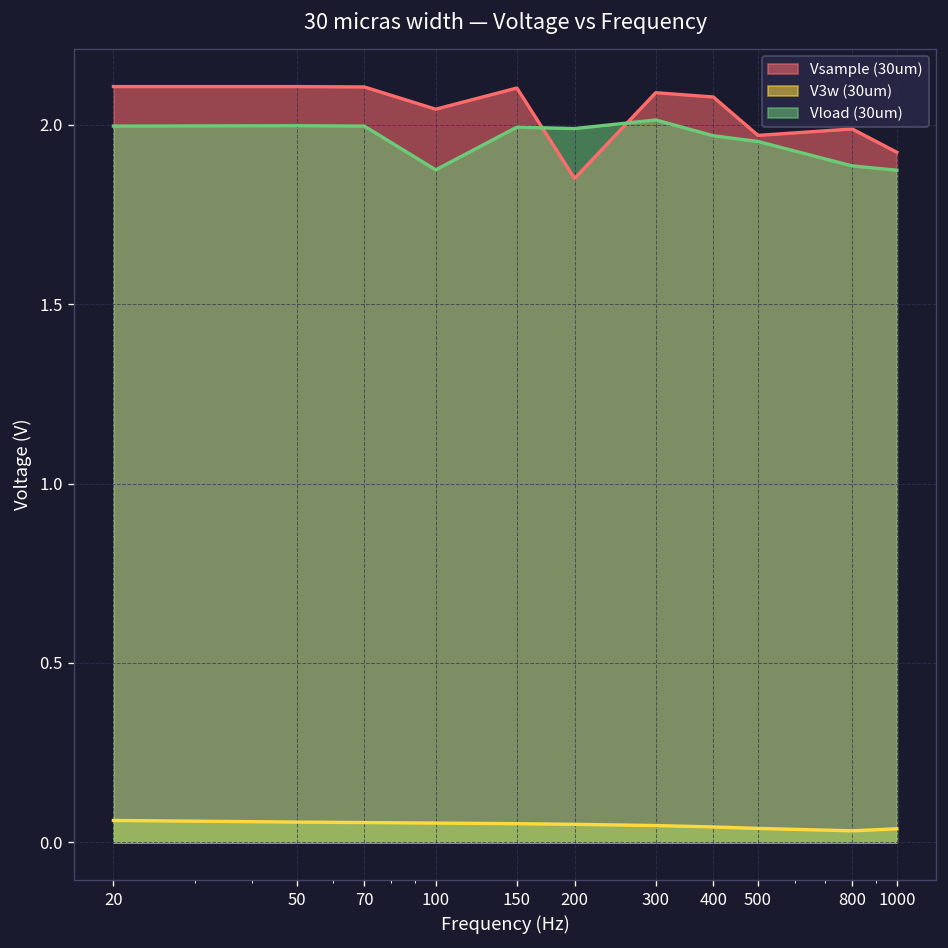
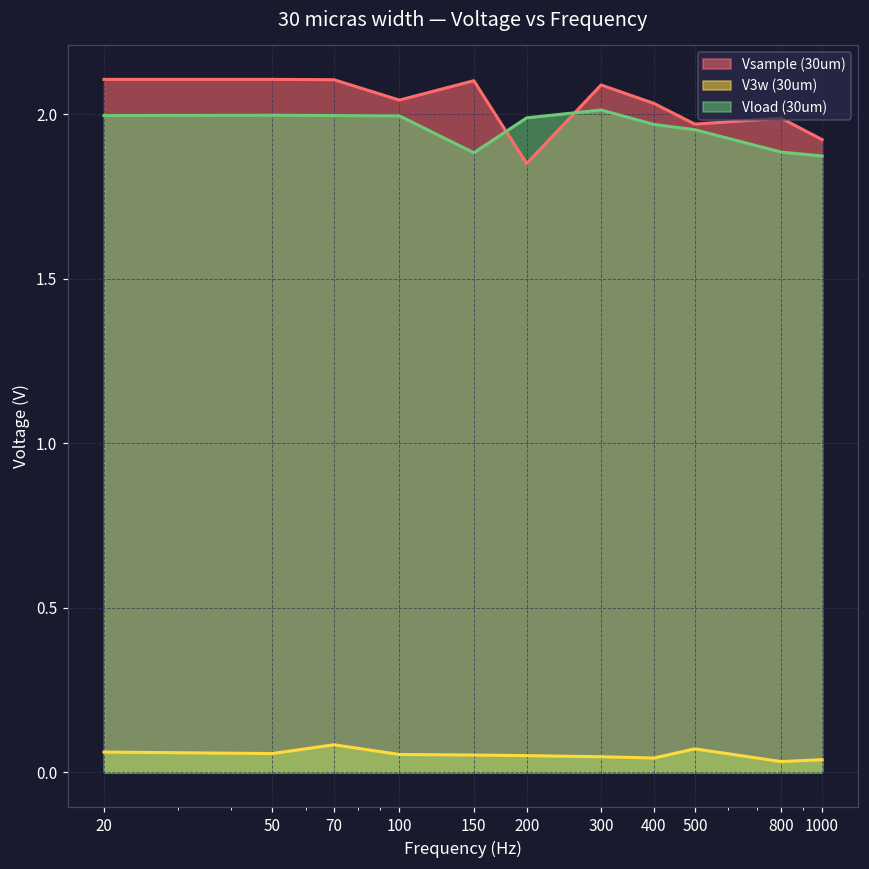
  {
    "Vsample (30um)": {
      "20": 2.11,
      "50": 2.11,
      "70": 2.11,
      "100": 2.04,
      "150": 2.10,
      "200": 1.85,
      "300": 2.09,
-     "400": 2.08,
+     "400": 2.03,
      "500": 1.97,
      "1000": 1.92
    },
    "V3w (30um)": {
      "20": 0.06,
      "50": 0.06,
-     "70": 0.06,
+     "70": 0.08,
      "100": 0.05,
      "150": 0.05,
      "200": 0.05,
      "300": 0.05,
      "400": 0.04,
-     "500": 0.04,
+     "500": 0.07,
      "800": 0.03,
      "1000": 0.04
    },
    "Vload (30um)": {
      "20": 2.00,
      "50": 2.00,
      "70": 2.00,
-     "100": 1.87,
-     "150": 1.99,
+     "100": 2.00,
+     "150": 1.88,
      "200": 1.99,
      "300": 2.01,
      "400": 1.97,
      "500": 1.95,
      "800": 1.89,
      "1000": 1.87
    }
  }
